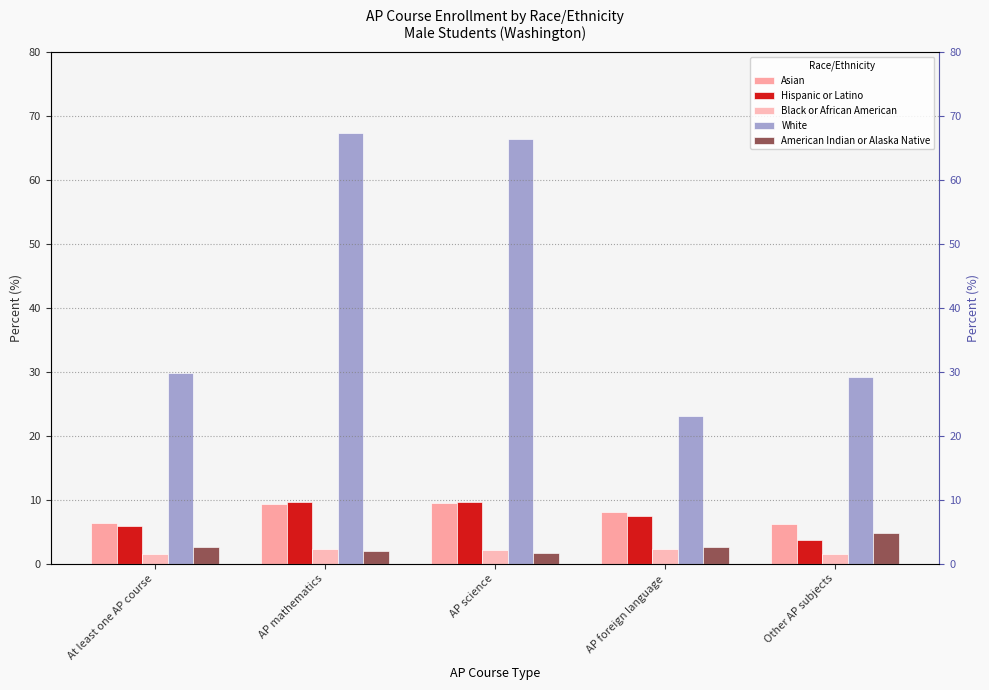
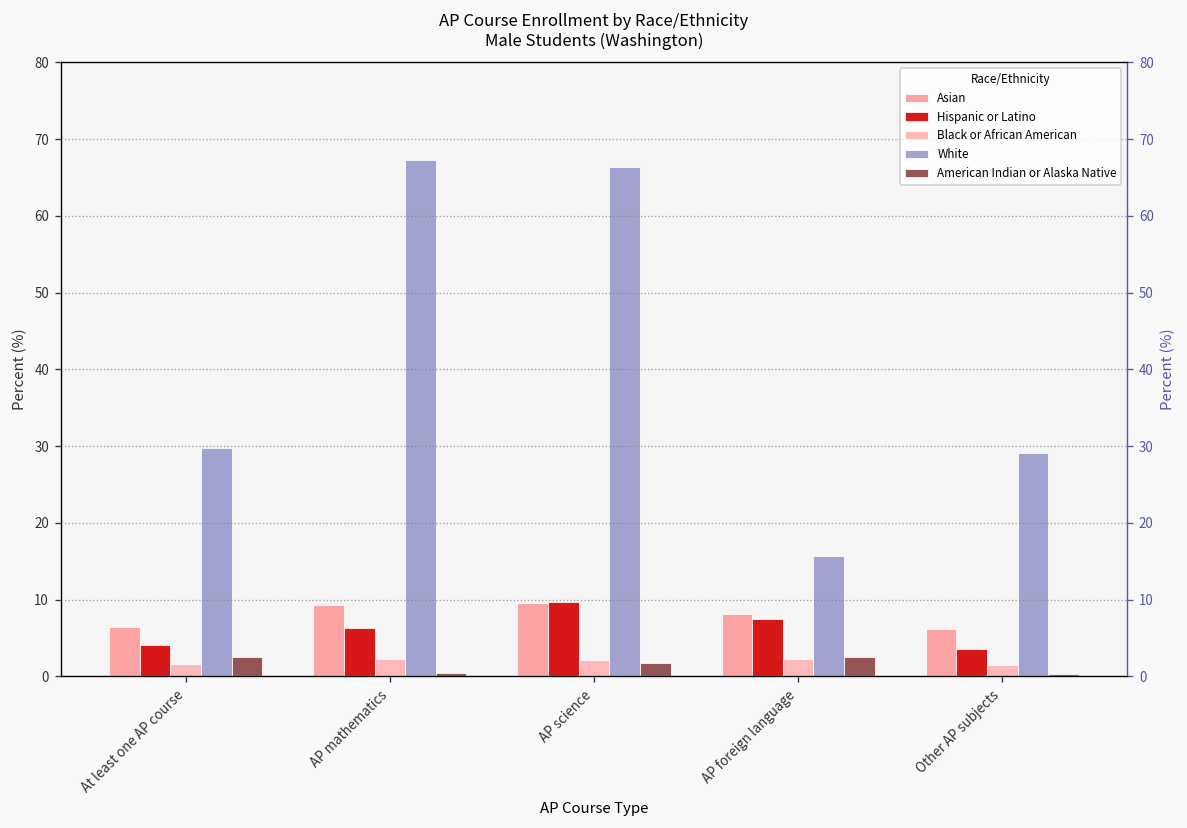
  {
    "Hispanic or Latino": {
-     "At least one AP course": 6,
-     "AP mathematics": 10,
+     "At least one AP course": 4,
+     "AP mathematics": 6,
      "AP science": 10,
      "AP foreign language": 8,
      "Other AP subjects": 4
    },
    "White": {
      "At least one AP course": 30,
      "AP mathematics": 67,
      "AP science": 66,
-     "AP foreign language": 23,
+     "AP foreign language": 16,
      "Other AP subjects": 29
    },
    "American Indian or Alaska Native": {
      "At least one AP course": 3,
-     "AP mathematics": 2,
+     "AP mathematics": 1,
      "AP science": 2,
      "AP foreign language": 3,
-     "Other AP subjects": 5
+     "Other AP subjects": 0
    }
  }
